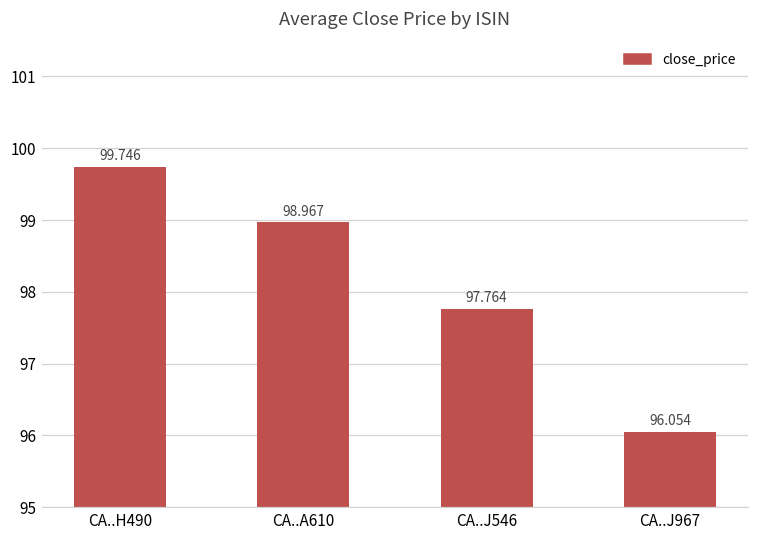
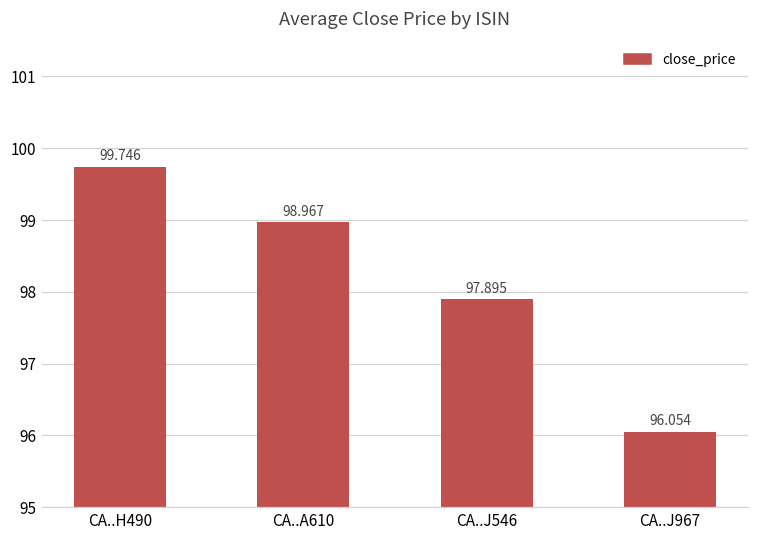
  {
    "CA..H490": 99.746,
    "CA..A610": 98.967,
-   "CA..J546": 97.764,
+   "CA..J546": 97.895,
    "CA..J967": 96.054
  }
